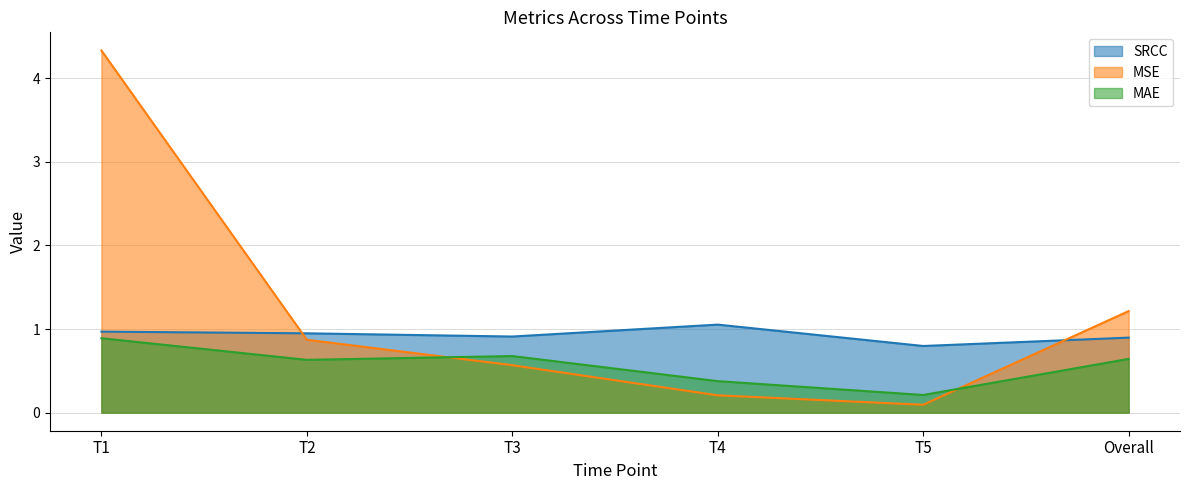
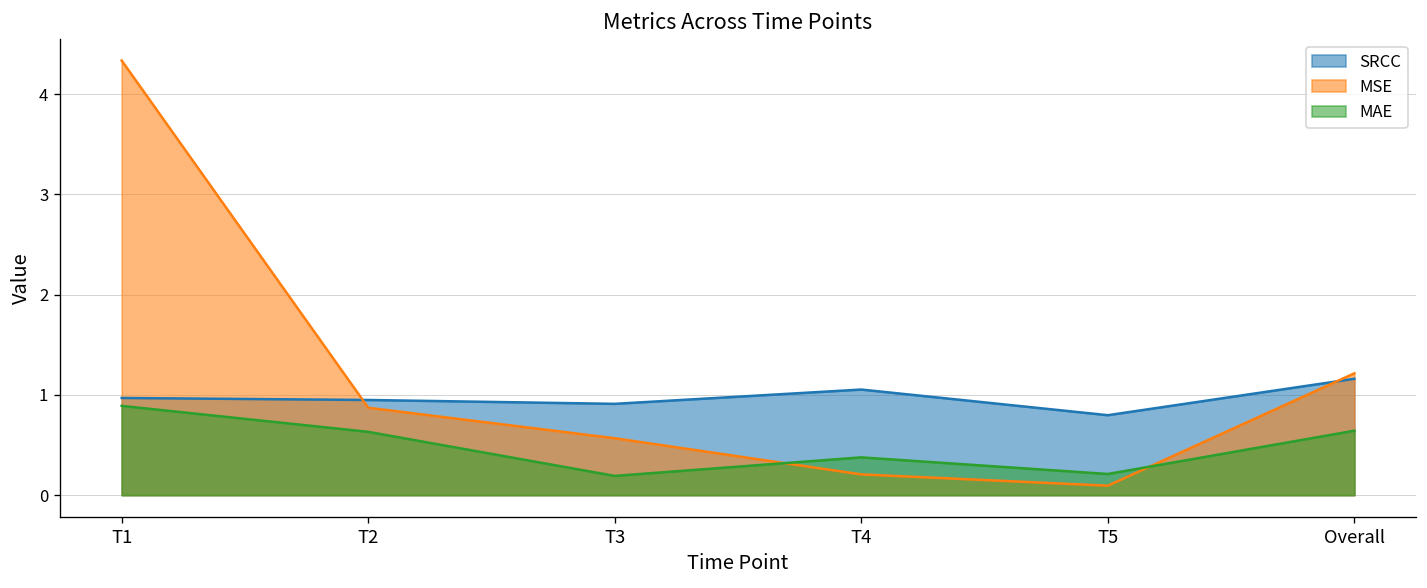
  {
    "SRCC": {
      "T1": 1.0,
      "T2": 0.9,
      "T3": 0.9,
      "T4": 1.1,
      "T5": 0.8,
-     "Overall": 0.9
+     "Overall": 1.2
    },
    "MSE": {
      "T1": 4.3,
      "T2": 0.9,
      "T3": 0.6,
      "T4": 0.2,
      "T5": 0.1,
      "Overall": 1.2
    },
    "MAE": {
      "T1": 0.9,
      "T2": 0.6,
-     "T3": 0.7,
+     "T3": 0.2,
      "T4": 0.4,
      "T5": 0.2,
      "Overall": 0.6
    }
  }
